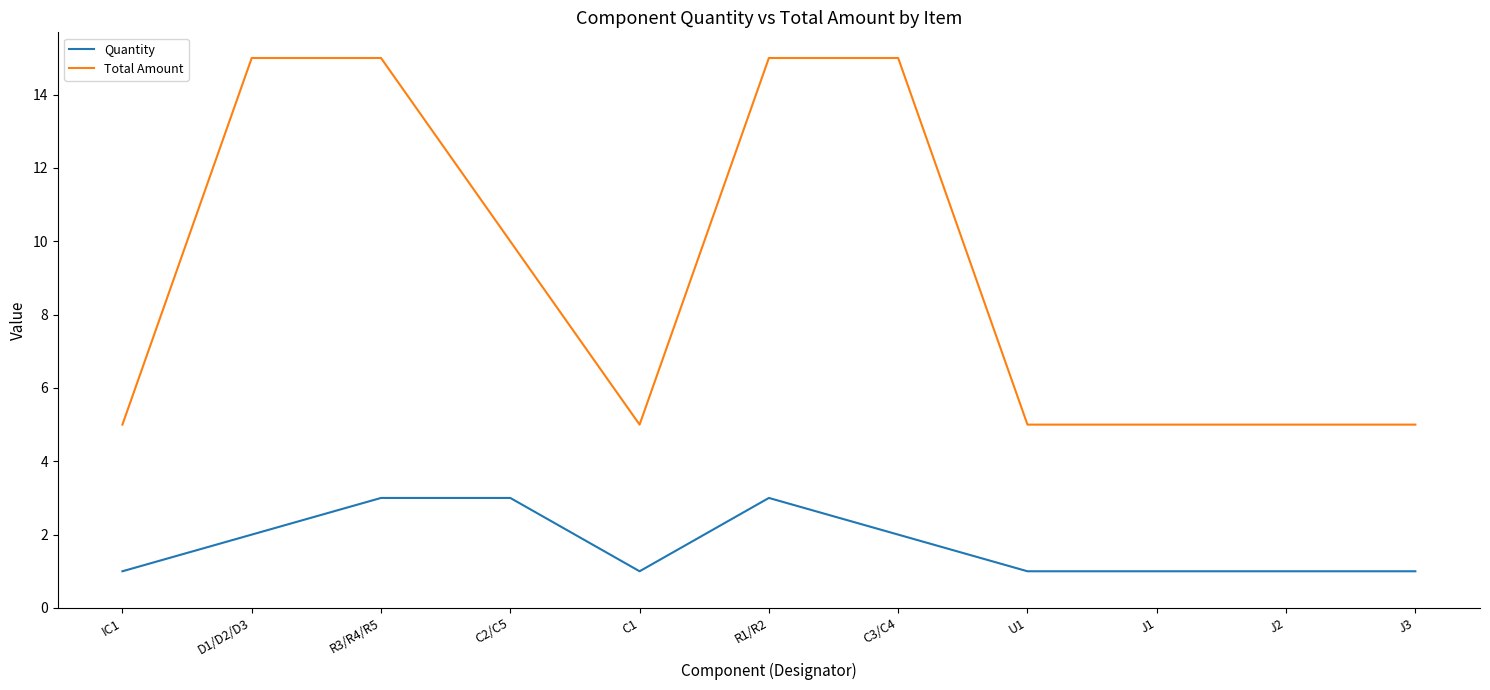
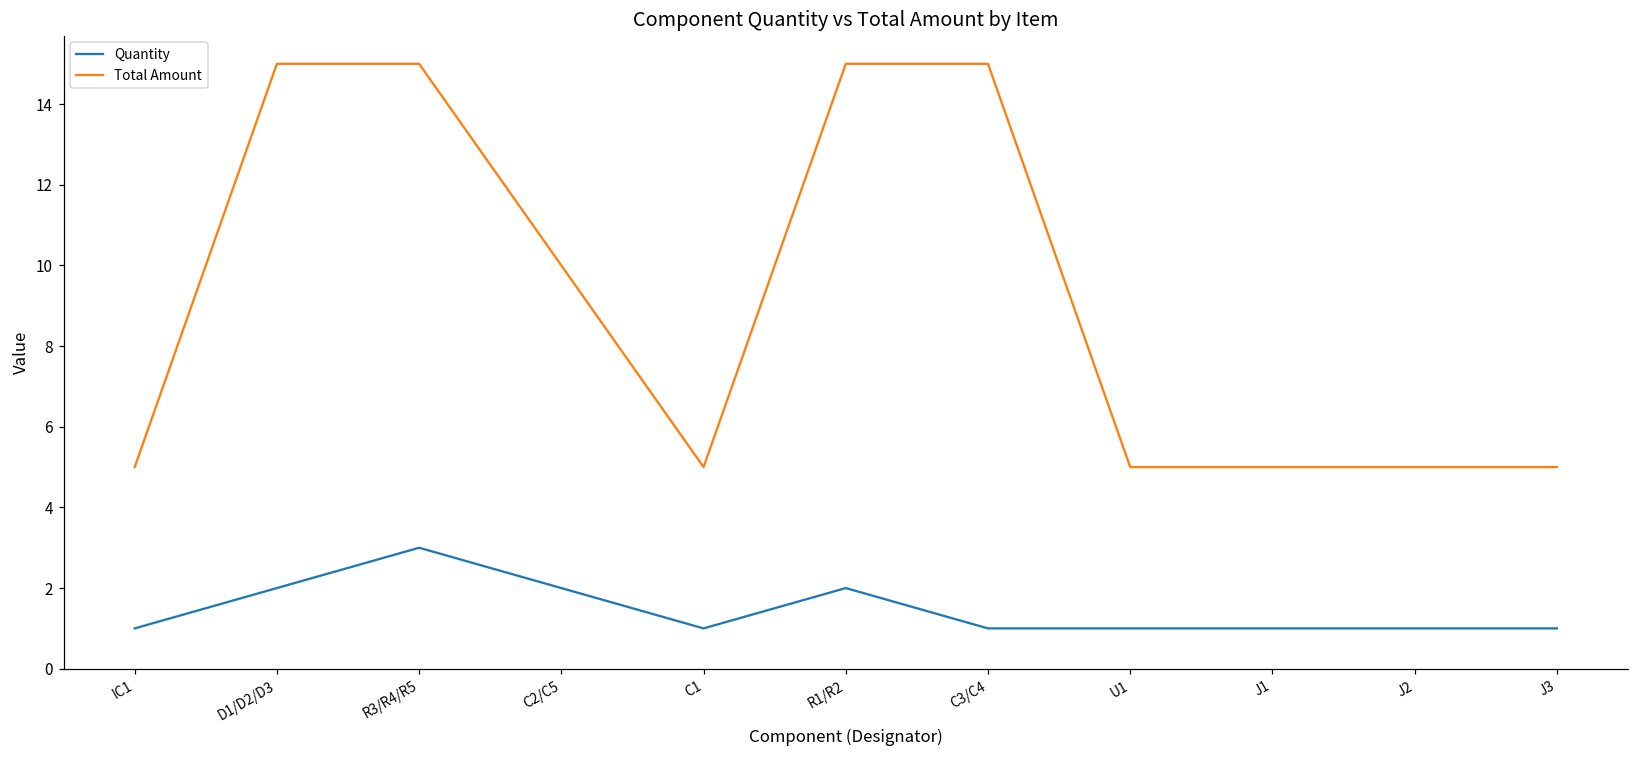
  {
    "Quantity": {
      "IC1": 1,
      "D1/D2/D3": 2,
      "R3/R4/R5": 3,
-     "C2/C5": 3,
+     "C2/C5": 2,
      "C1": 1,
-     "R1/R2": 3,
-     "C3/C4": 2,
+     "R1/R2": 2,
+     "C3/C4": 1,
      "U1": 1,
      "J1": 1,
      "J2": 1,
      "J3": 1
    },
    "Total Amount": {
      "IC1": 5,
      "D1/D2/D3": 15,
      "R3/R4/R5": 15,
      "C2/C5": 10,
      "C1": 5,
      "R1/R2": 15,
      "C3/C4": 15,
      "U1": 5,
      "J1": 5,
      "J2": 5,
      "J3": 5
    }
  }
